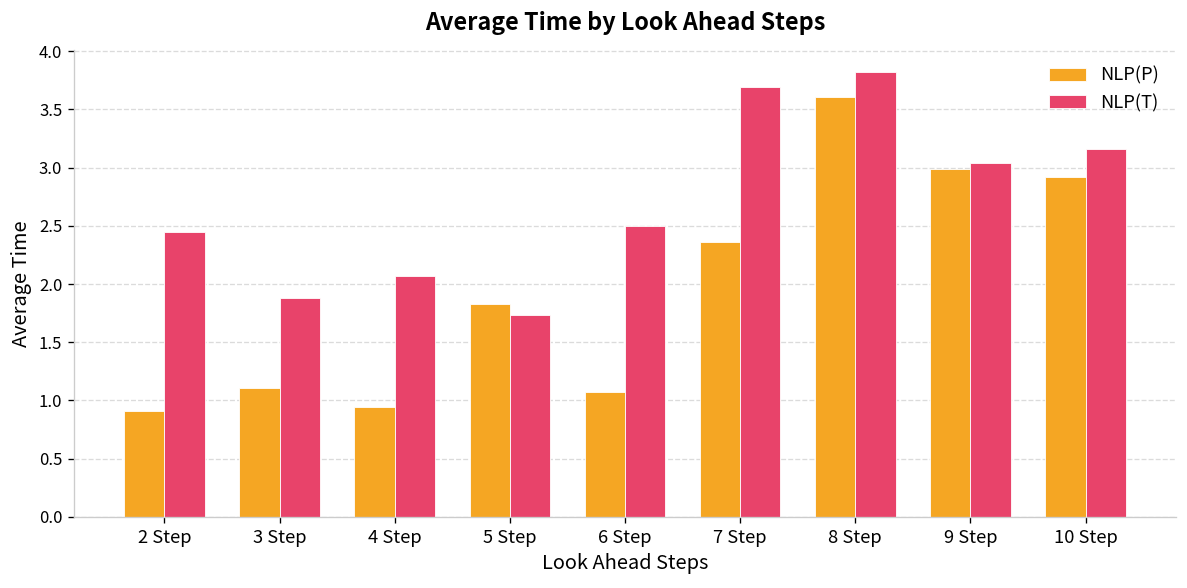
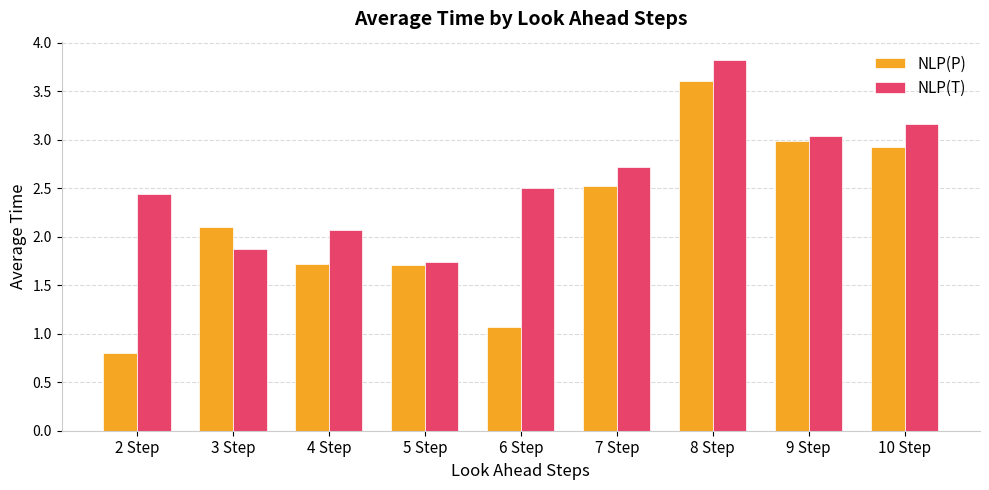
  {
    "NLP(P)": {
-     "2 Step": 0.9,
-     "3 Step": 1.1,
-     "4 Step": 0.9,
-     "5 Step": 1.8,
+     "2 Step": 0.8,
+     "3 Step": 2.1,
+     "4 Step": 1.7,
+     "5 Step": 1.7,
      "6 Step": 1.1,
-     "7 Step": 2.4,
+     "7 Step": 2.5,
      "8 Step": 3.6,
      "9 Step": 3.0,
      "10 Step": 2.9
    },
    "NLP(T)": {
      "2 Step": 2.4,
      "3 Step": 1.9,
      "4 Step": 2.1,
      "5 Step": 1.7,
      "6 Step": 2.5,
-     "7 Step": 3.7,
+     "7 Step": 2.7,
      "8 Step": 3.8,
      "9 Step": 3.0,
      "10 Step": 3.2
    }
  }
